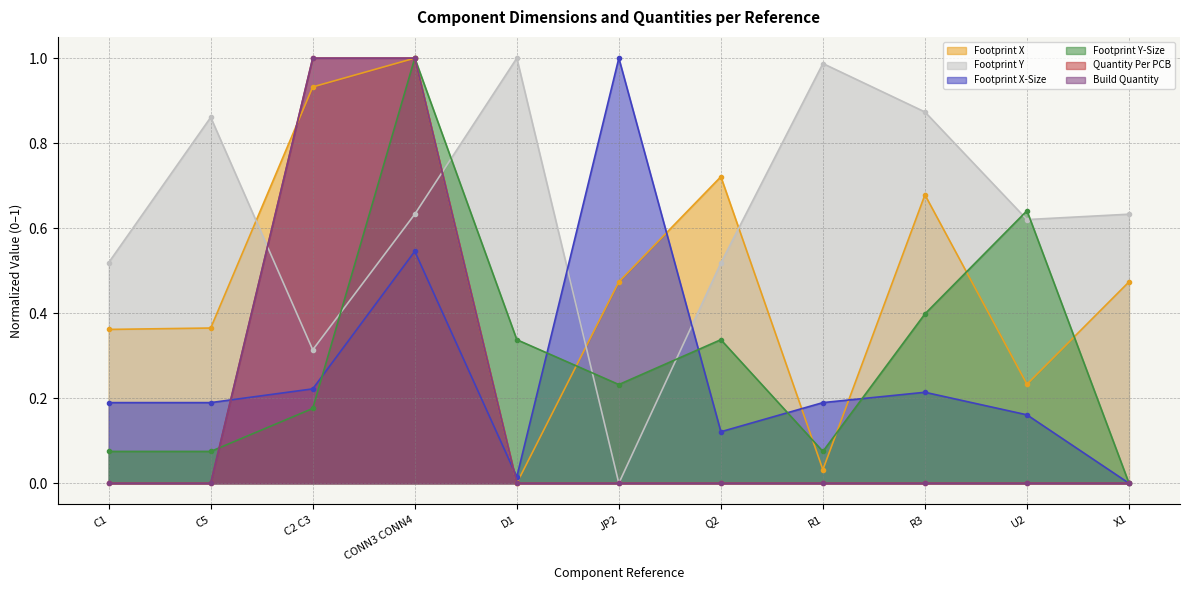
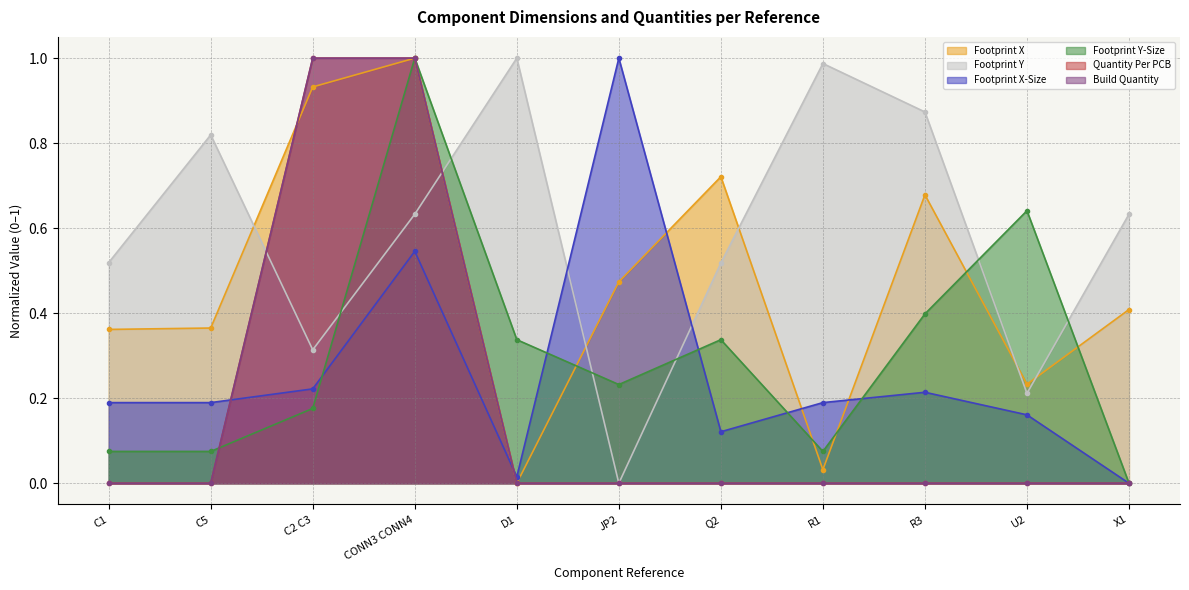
  {
    "Footprint X": {
      "C1": 0.36,
      "C5": 0.37,
      "C2 C3": 0.93,
      "JP2": 0.47,
      "Q2": 0.72,
      "R1": 0.03,
      "R3": 0.68,
      "U2": 0.23,
-     "X1": 0.47
+     "X1": 0.41
    },
    "Footprint Y": {
      "C1": 0.52,
-     "C5": 0.86,
+     "C5": 0.82,
      "C2 C3": 0.31,
      "CONN3 CONN4": 0.63,
      "D1": 1.00,
      "Q2": 0.52,
      "R1": 0.99,
      "R3": 0.87,
-     "U2": 0.62,
+     "U2": 0.21,
      "X1": 0.63
    },
    "Footprint X-Size": {
      "C1": 0.19,
      "C5": 0.19,
      "C2 C3": 0.22,
      "CONN3 CONN4": 0.55,
      "D1": 0.02,
      "JP2": 1.00,
      "Q2": 0.12,
      "R1": 0.19,
      "R3": 0.21,
      "U2": 0.16
    },
    "Footprint Y-Size": {
      "C1": 0.07,
      "C5": 0.07,
      "C2 C3": 0.18,
      "D1": 0.34,
      "JP2": 0.23,
      "Q2": 0.34,
      "R1": 0.07,
      "R3": 0.40,
      "U2": 0.64
    },
    "Build Quantity": {
      "C1": 0.00,
      "C5": 0.00,
      "C2 C3": 1.00,
      "Q2": 0.00,
      "R1": 0.00,
      "R3": 0.00,
      "U2": 0.00
    }
  }
